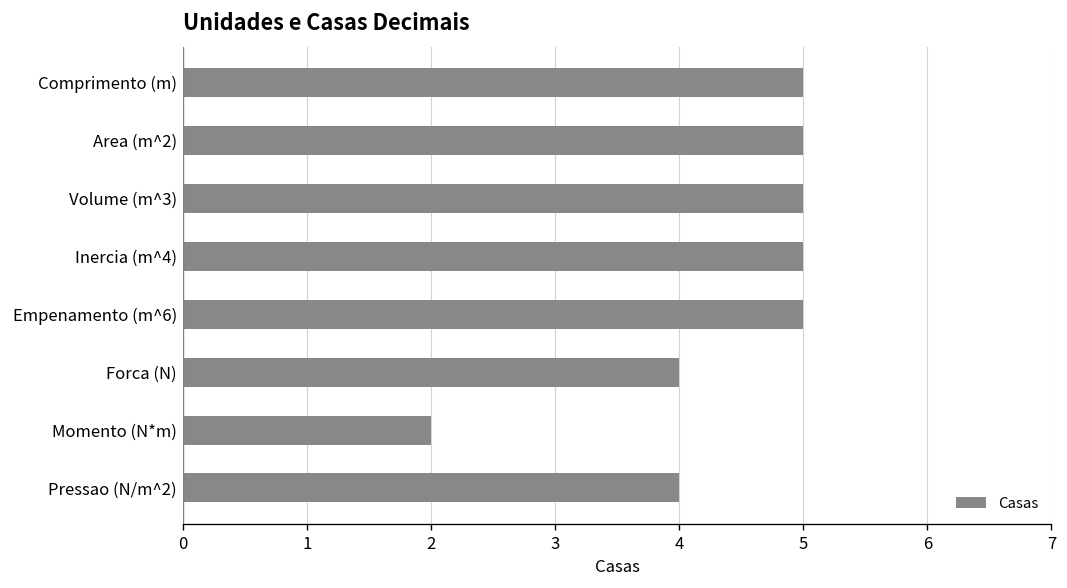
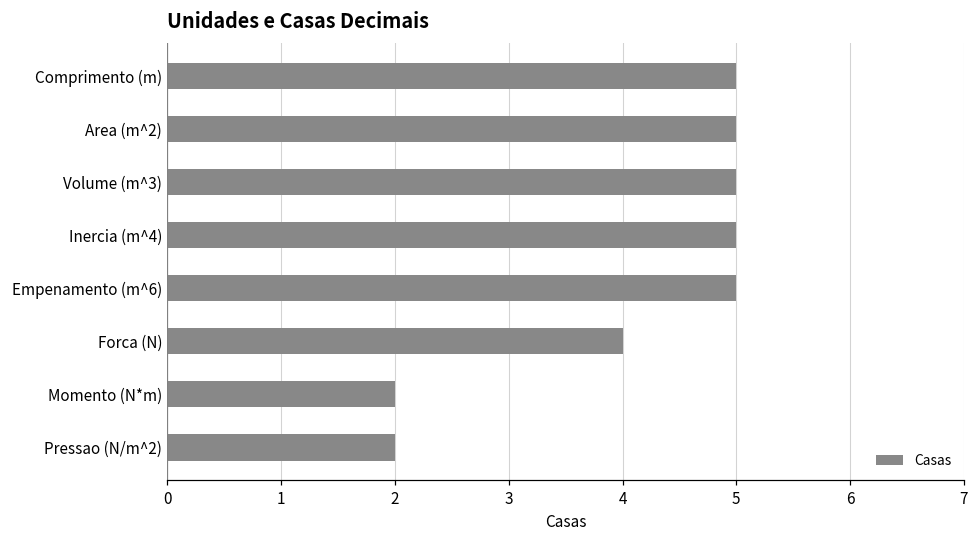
  {
    "Comprimento (m)": 5,
    "Area (m^2)": 5,
    "Volume (m^3)": 5,
    "Inercia (m^4)": 5,
    "Empenamento (m^6)": 5,
    "Forca (N)": 4,
    "Momento (N*m)": 2,
-   "Pressao (N/m^2)": 4
+   "Pressao (N/m^2)": 2
  }
